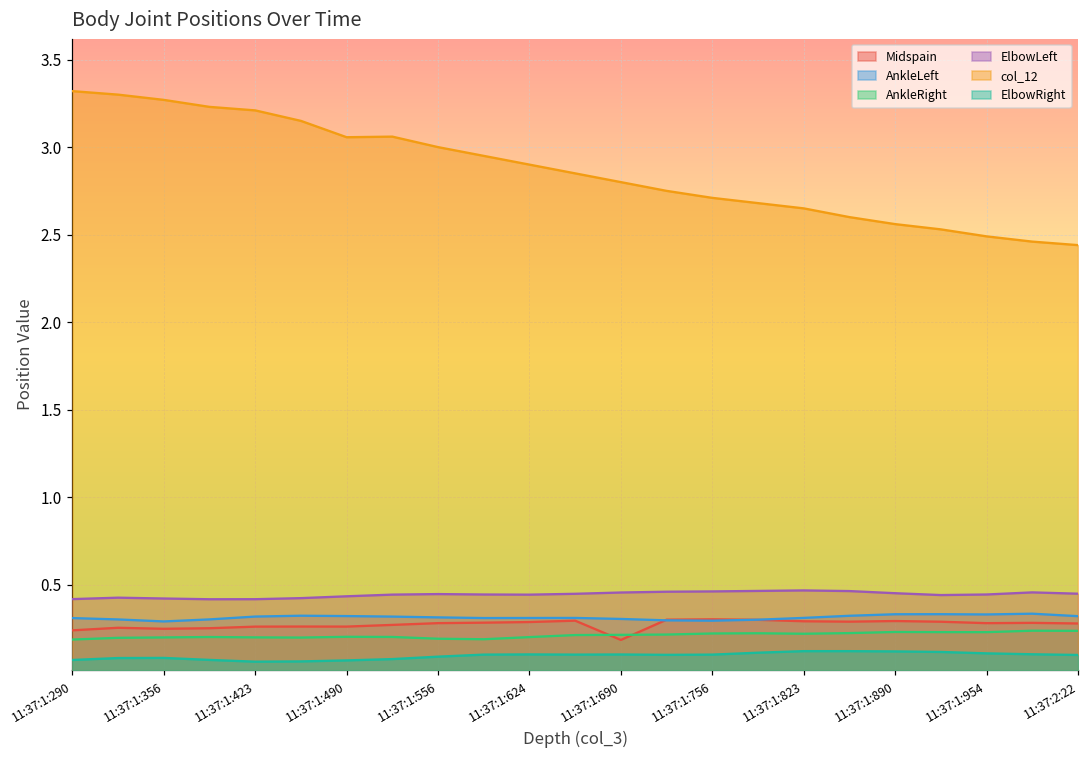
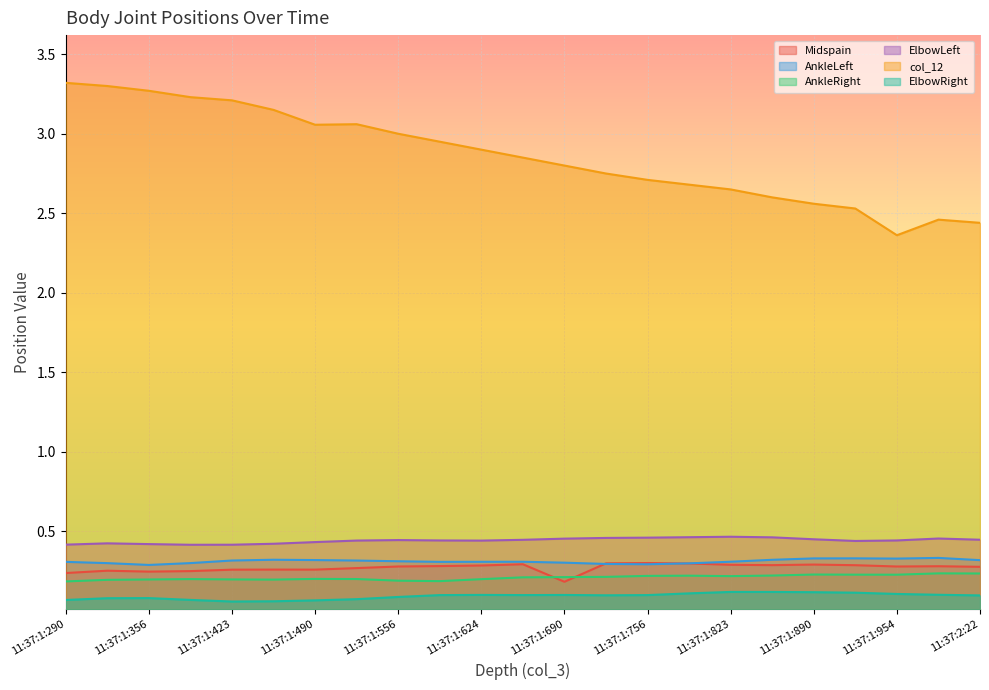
  {
    "Midspain": {
      "11:37:1:290": 0.24,
      "11:37:1:356": 0.25,
      "11:37:1:423": 0.26,
      "11:37:1:490": 0.26,
      "11:37:1:556": 0.28,
      "11:37:1:624": 0.29,
      "11:37:1:690": 0.18,
      "11:37:1:823": 0.29,
      "11:37:1:890": 0.29,
      "11:37:1:954": 0.28,
      "11:37:2:22": 0.28
    },
    "ElbowLeft": {
      "11:37:1:290": 0.42,
      "11:37:1:356": 0.42,
      "11:37:1:423": 0.42,
      "11:37:1:490": 0.43,
      "11:37:1:556": 0.45,
      "11:37:1:624": 0.44,
      "11:37:1:690": 0.45,
      "11:37:1:756": 0.46,
      "11:37:1:823": 0.47,
      "11:37:1:890": 0.45,
      "11:37:1:954": 0.44,
      "11:37:2:22": 0.45
    },
    "col_12": {
      "11:37:1:290": 3.32,
      "11:37:1:356": 3.27,
      "11:37:1:423": 3.21,
      "11:37:1:490": 3.06,
      "11:37:1:556": 3.00,
      "11:37:1:624": 2.90,
      "11:37:1:690": 2.80,
      "11:37:1:756": 2.71,
      "11:37:1:823": 2.65,
      "11:37:1:890": 2.56,
-     "11:37:1:954": 2.49,
+     "11:37:1:954": 2.36,
      "11:37:2:22": 2.44
    }
  }
